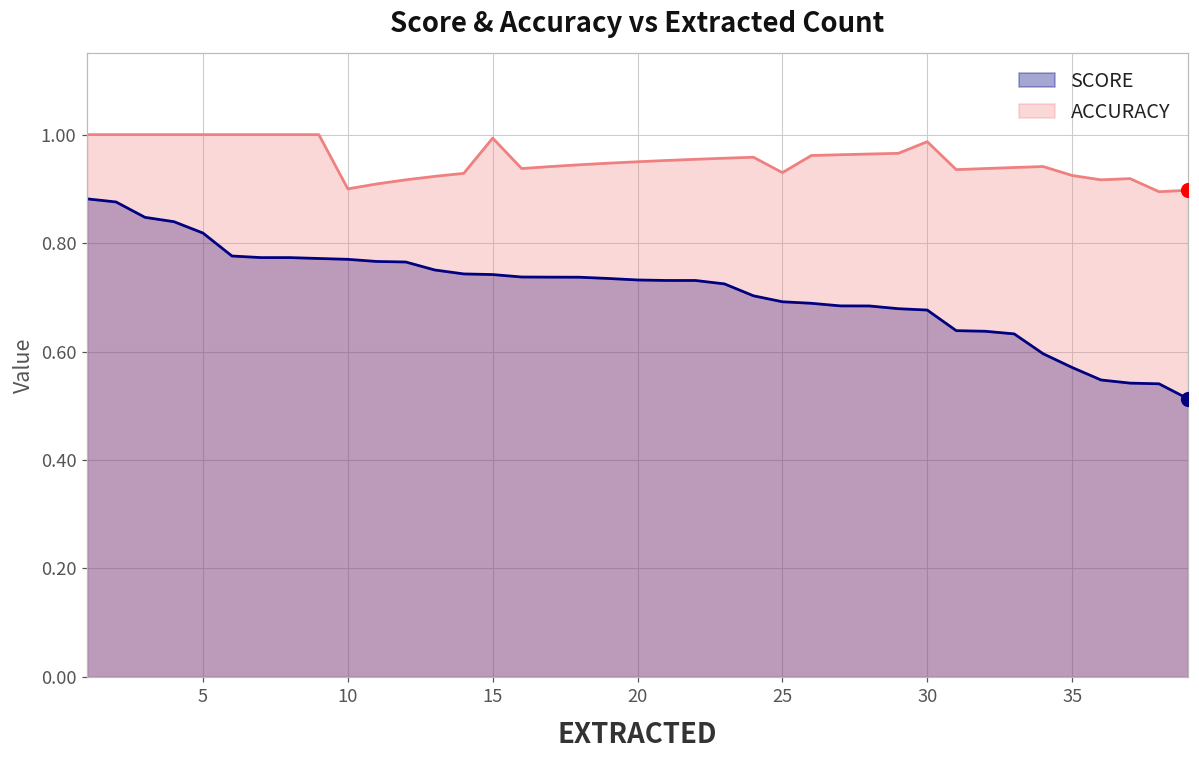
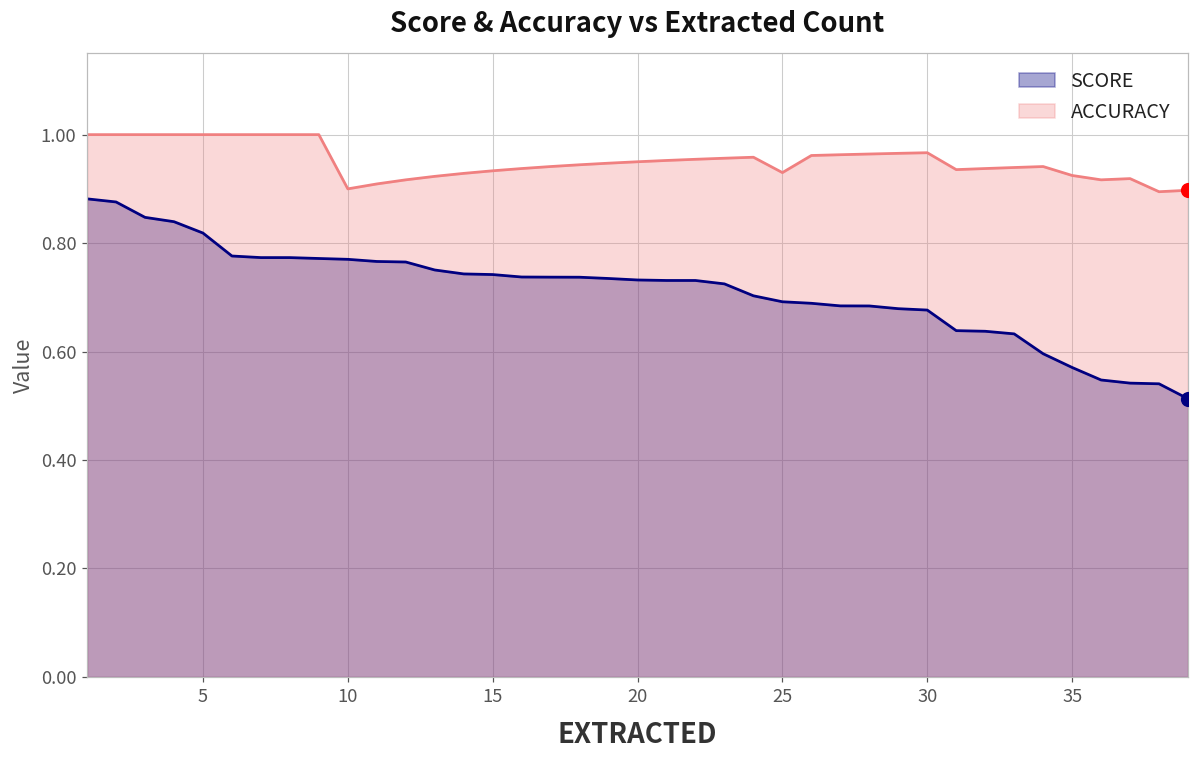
  {
    "ACCURACY": {
      "5": 1.00,
      "10": 0.90,
-     "15": 0.99,
+     "15": 0.93,
      "20": 0.95,
      "25": 0.93,
-     "30": 0.99,
+     "30": 0.97,
      "35": 0.92
    }
  }
